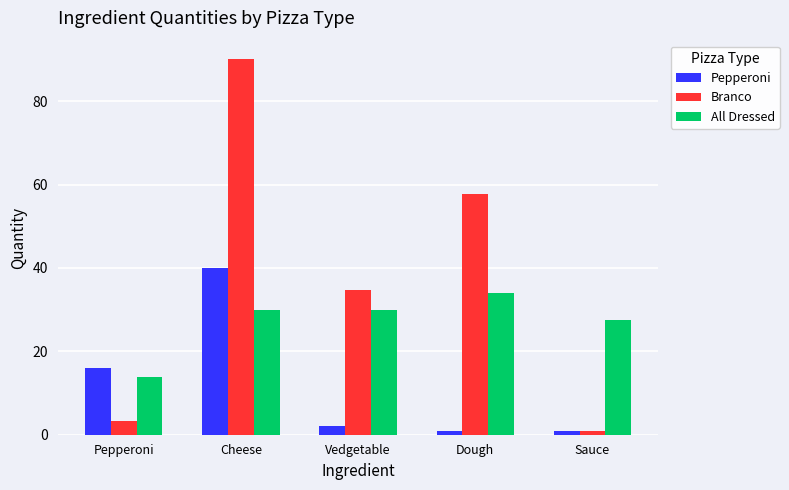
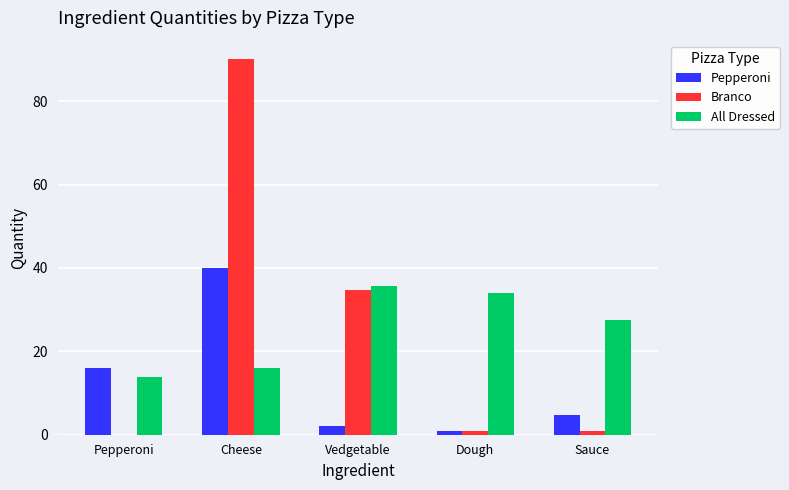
  {
    "Pepperoni": {
      "Pepperoni": 16,
      "Cheese": 40,
      "Vedgetable": 2,
      "Dough": 1,
-     "Sauce": 1
+     "Sauce": 5
    },
    "Branco": {
-     "Pepperoni": 3,
+     "Pepperoni": 0,
      "Cheese": 90,
      "Vedgetable": 35,
-     "Dough": 58,
+     "Dough": 1,
      "Sauce": 1
    },
    "All Dressed": {
      "Pepperoni": 14,
-     "Cheese": 30,
-     "Vedgetable": 30,
+     "Cheese": 16,
+     "Vedgetable": 36,
      "Dough": 34,
      "Sauce": 27
    }
  }
